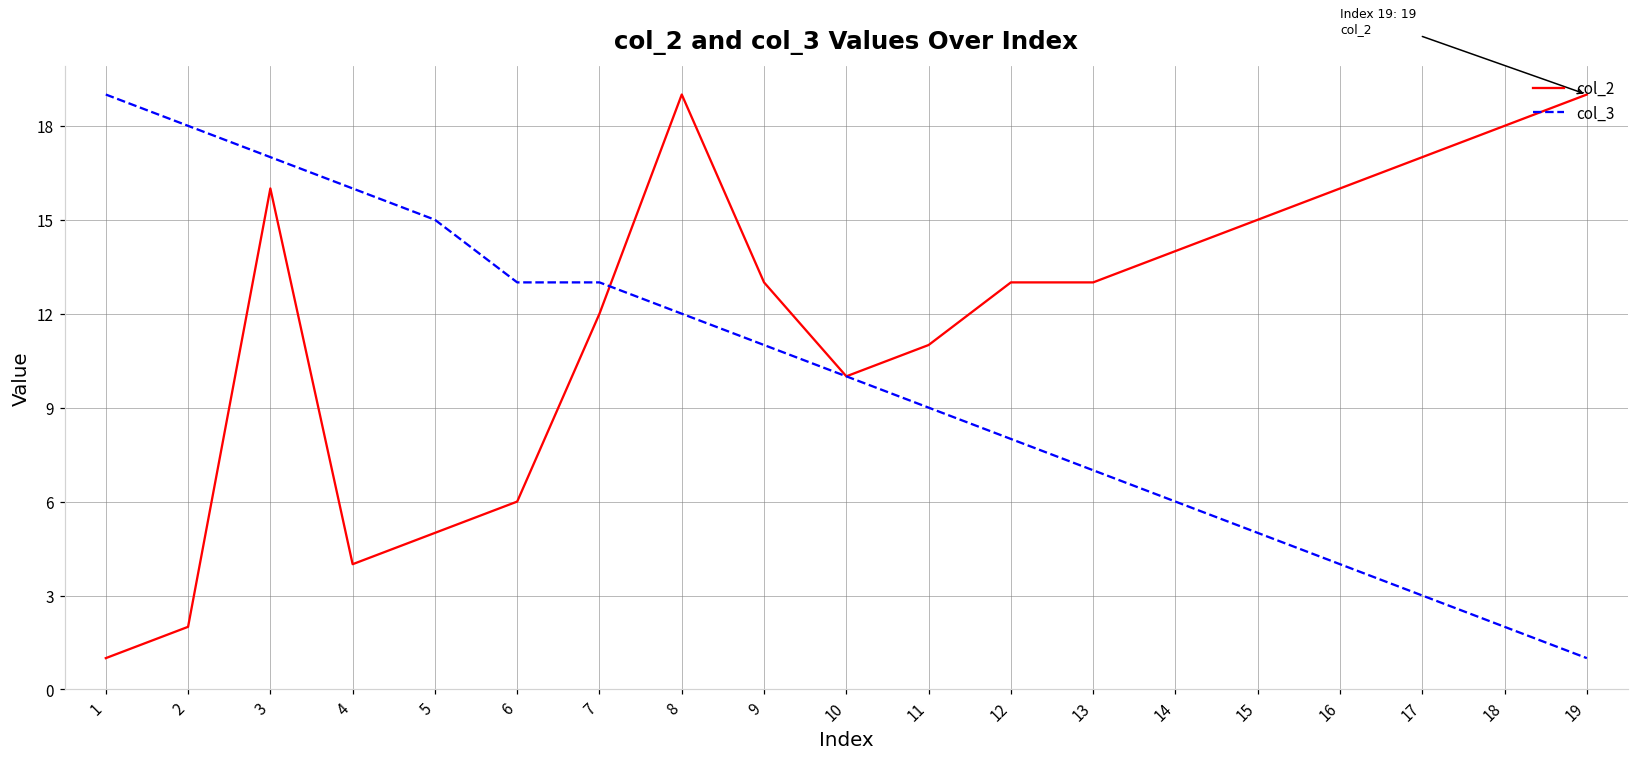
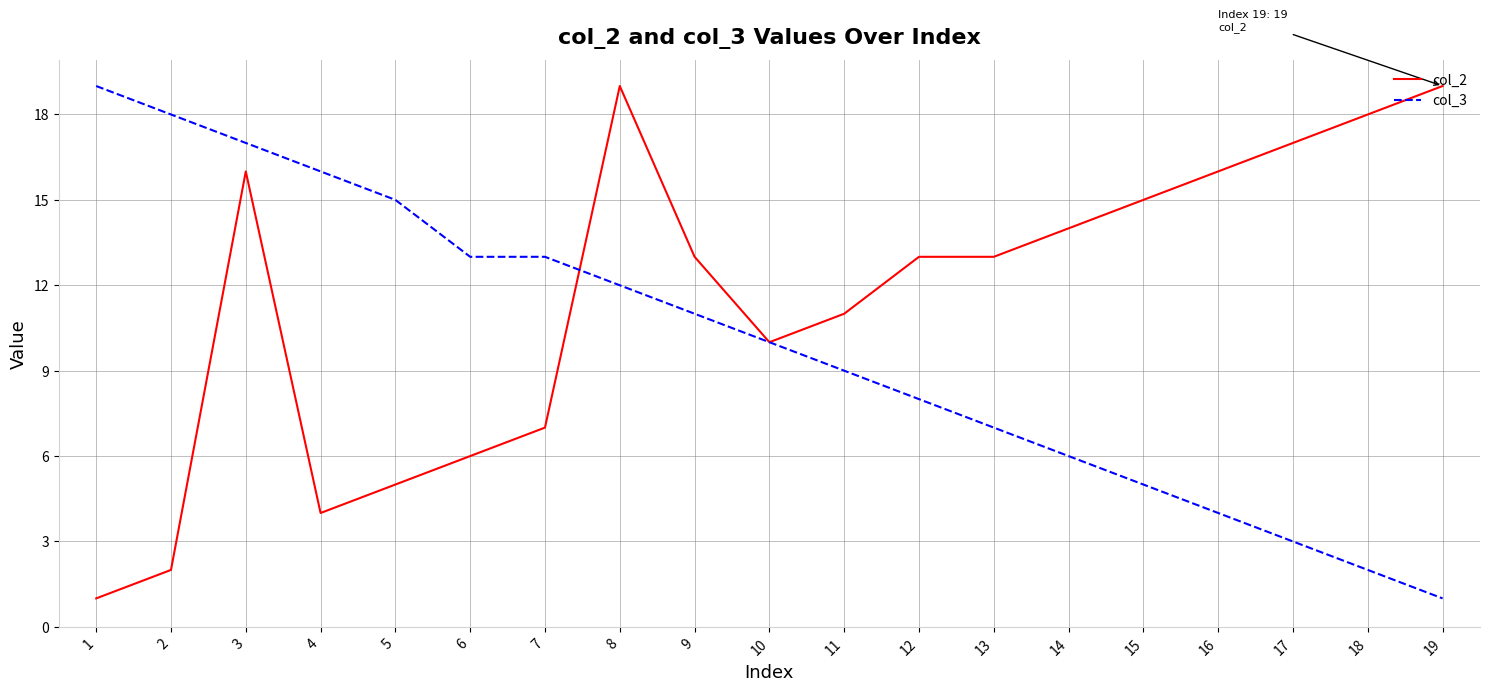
  {
    "col_2": {
      "1": 1,
      "2": 2,
      "3": 16,
      "4": 4,
      "5": 5,
      "6": 6,
-     "7": 12,
+     "7": 7,
      "8": 19,
      "9": 13,
      "11": 11,
      "12": 13,
      "13": 13,
      "14": 14,
      "15": 15,
      "16": 16,
      "17": 17,
      "18": 18
    },
    "col_3": {
      "1": 19,
      "2": 18,
      "3": 17,
      "4": 16,
      "5": 15,
      "6": 13,
      "7": 13,
      "8": 12,
      "9": 11,
      "11": 9,
      "12": 8,
      "13": 7,
      "14": 6,
      "15": 5,
      "16": 4,
      "17": 3,
      "18": 2,
      "19": 1
    }
  }
